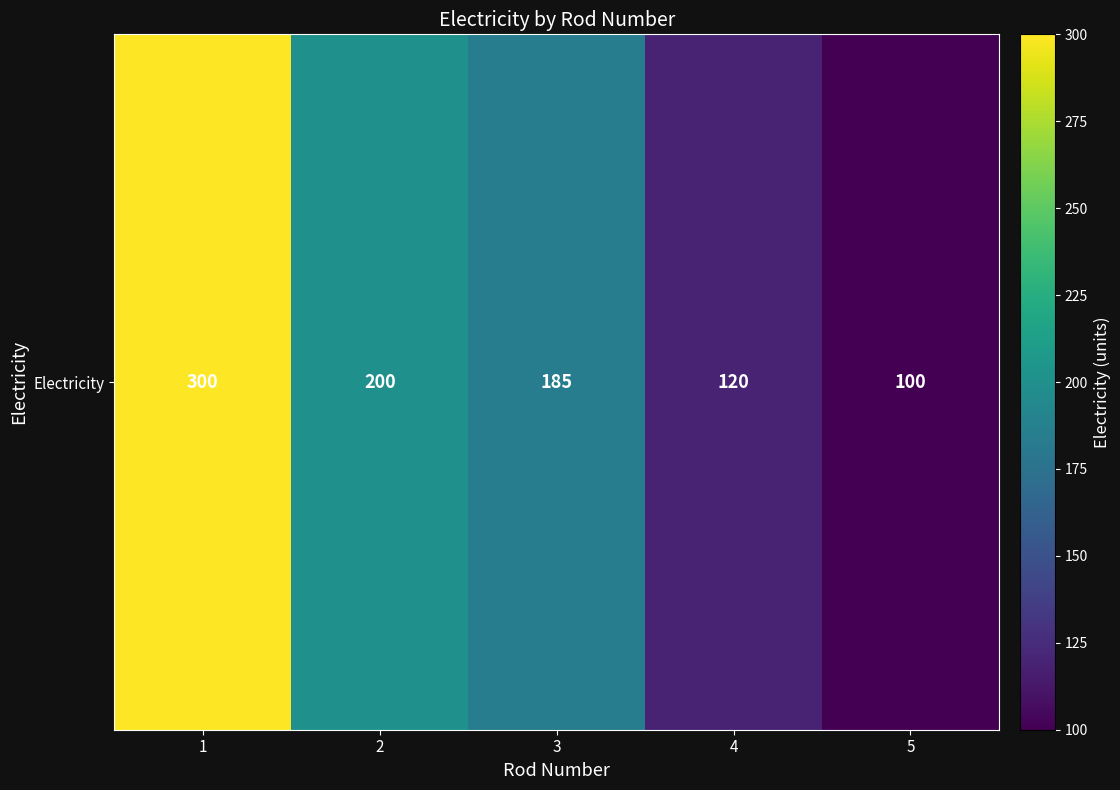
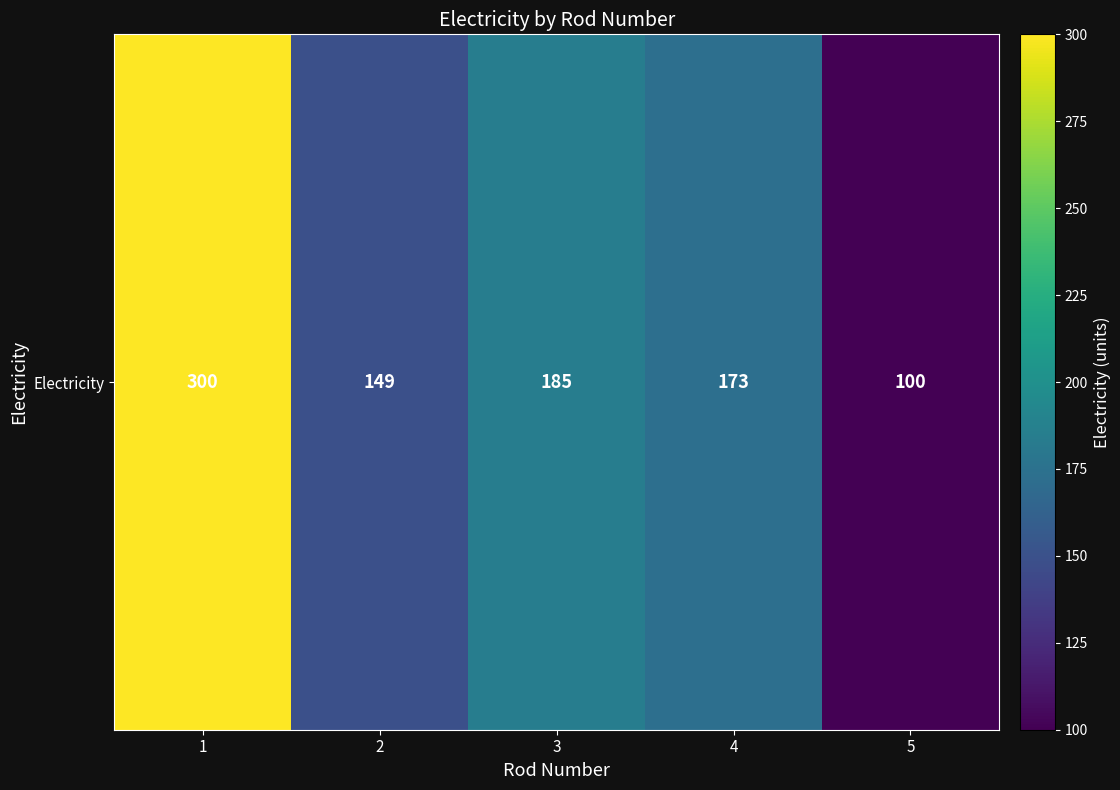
  {
    "Electricity": {
      "1": 300,
-     "2": 200,
+     "2": 149,
      "3": 185,
-     "4": 120,
+     "4": 173,
      "5": 100
    }
  }
